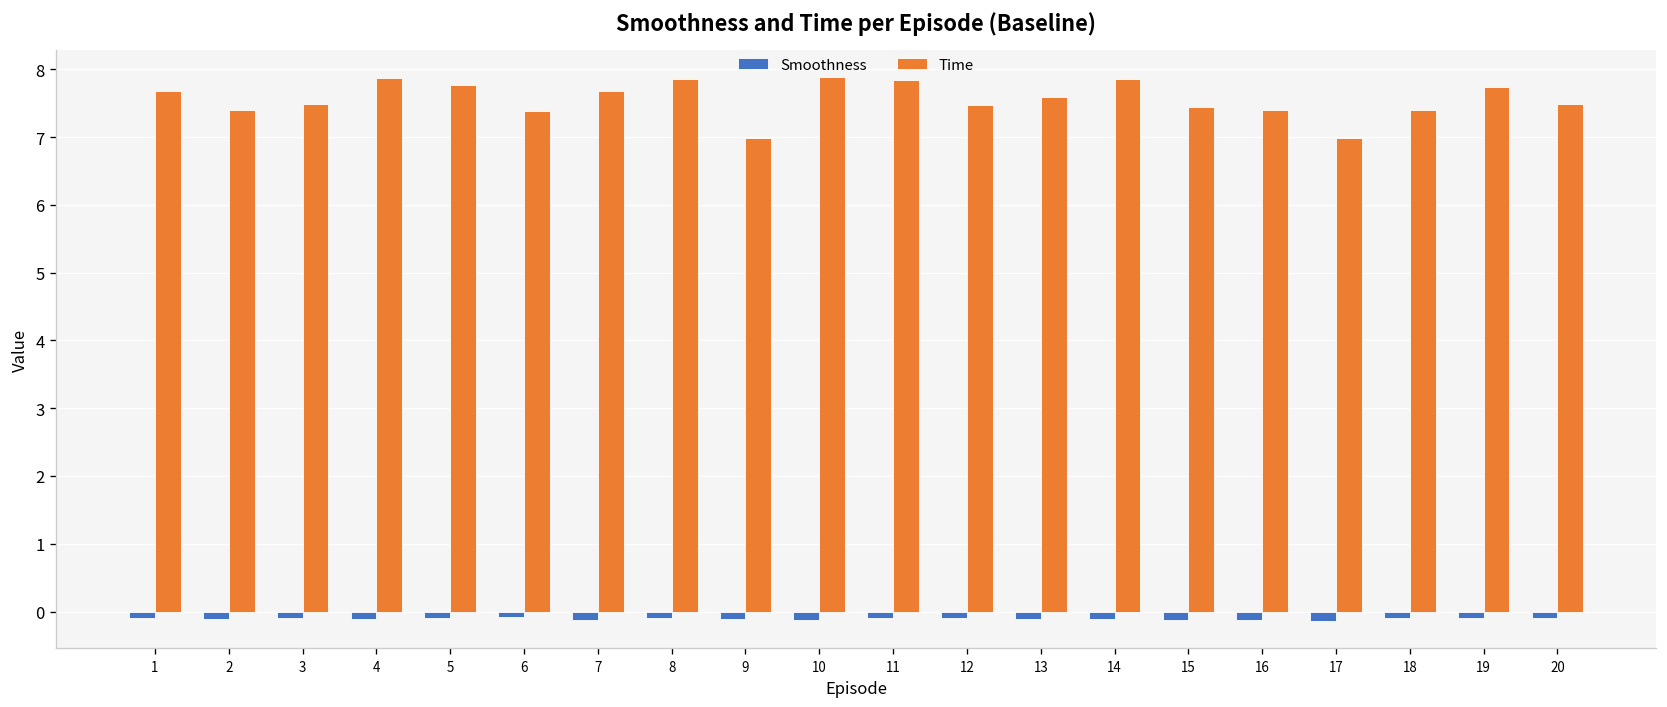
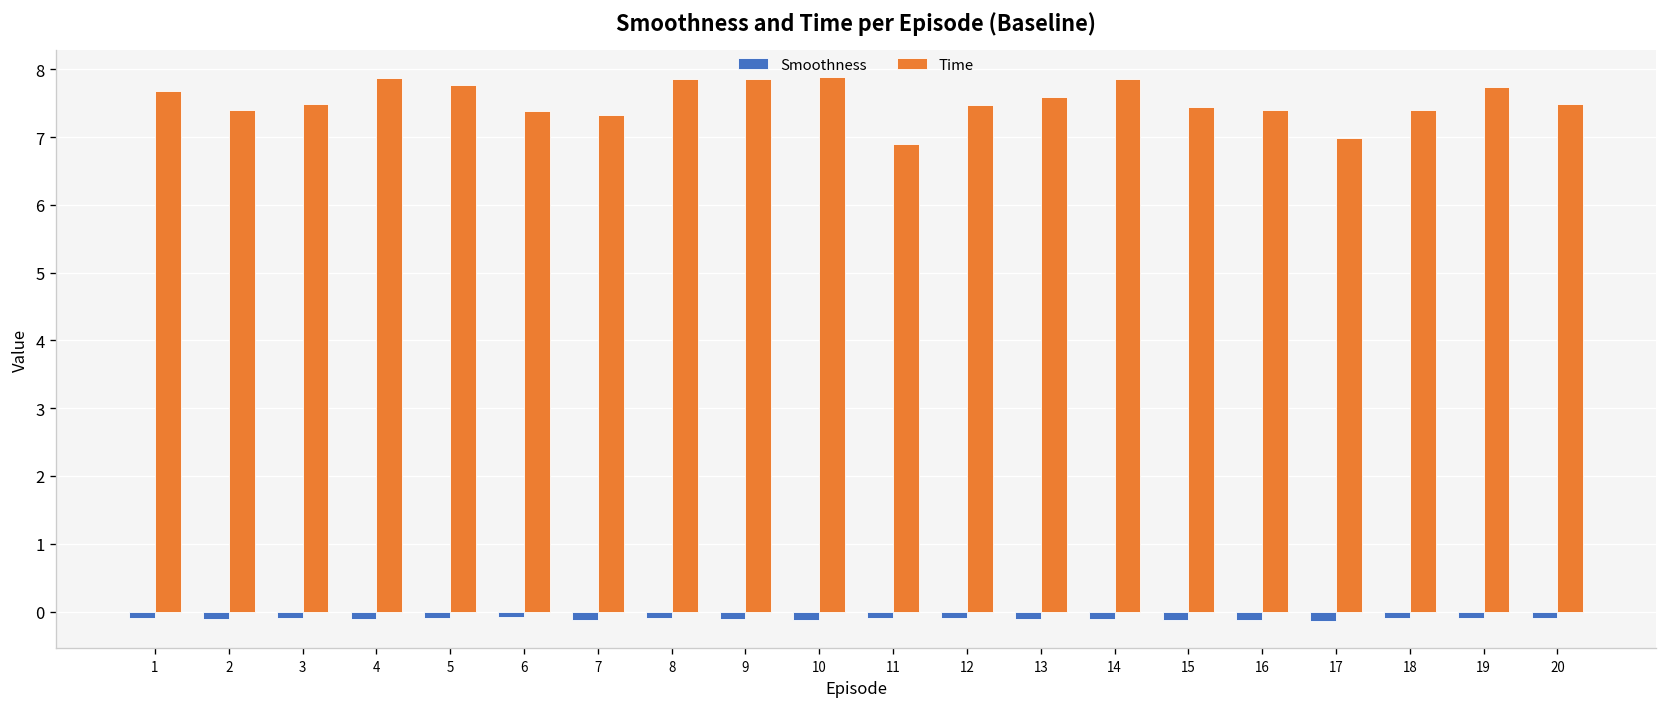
  {
    "Smoothness": {
      "1": -0.1,
      "2": -0.1,
      "3": -0.1,
      "4": -0.1,
      "5": -0.1,
      "6": -0.1,
      "7": -0.1,
      "8": -0.1,
      "9": -0.1,
      "10": -0.1,
      "11": -0.1,
      "12": -0.1,
      "13": -0.1,
      "14": -0.1,
      "15": -0.1,
      "16": -0.1,
      "17": -0.1,
      "18": -0.1,
      "19": -0.1,
      "20": -0.1
    },
    "Time": {
      "1": 7.7,
      "2": 7.4,
      "3": 7.5,
      "4": 7.9,
      "5": 7.8,
      "6": 7.4,
-     "7": 7.7,
+     "7": 7.3,
      "8": 7.9,
-     "9": 7.0,
+     "9": 7.9,
      "10": 7.9,
-     "11": 7.8,
+     "11": 6.9,
      "12": 7.5,
      "13": 7.6,
      "14": 7.9,
      "15": 7.4,
      "16": 7.4,
      "17": 7.0,
      "18": 7.4,
      "19": 7.7,
      "20": 7.5
    }
  }
